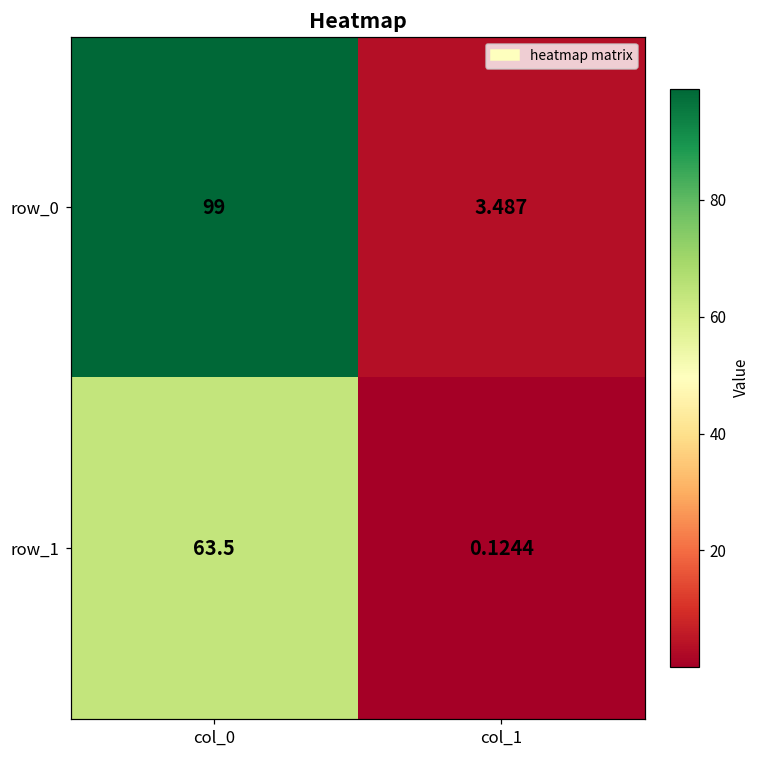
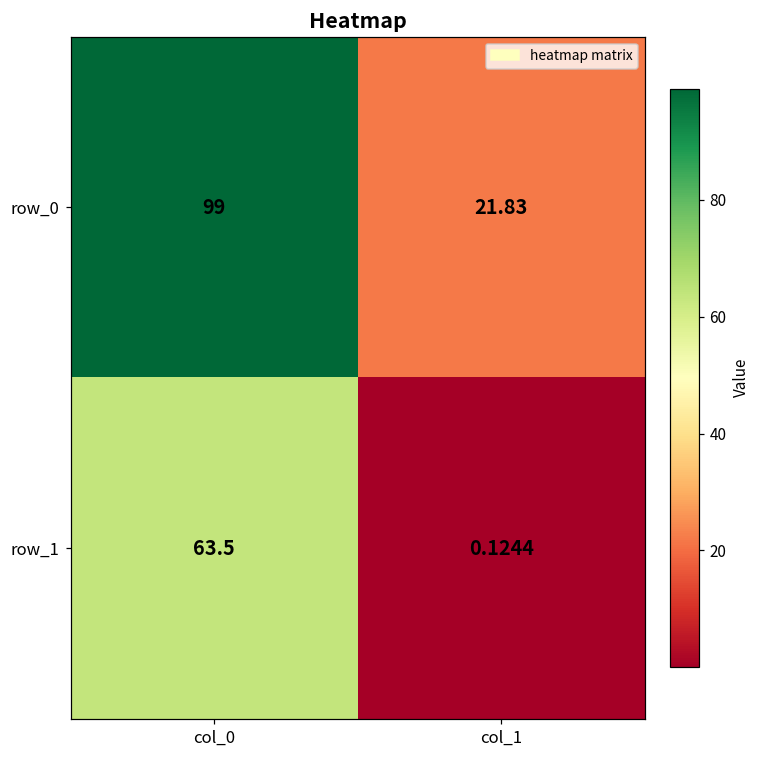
  {
    "row_0": {
      "col_0": 99,
-     "col_1": 3.487
+     "col_1": 21.83
    },
    "row_1": {
      "col_0": 63.5,
      "col_1": 0.1244
    }
  }
